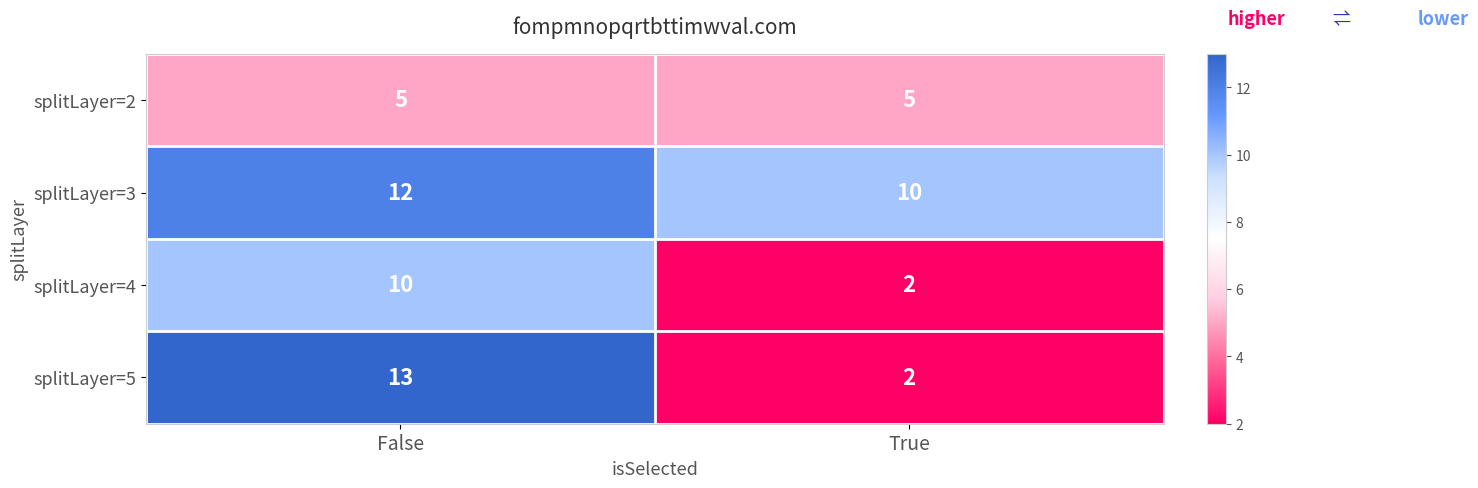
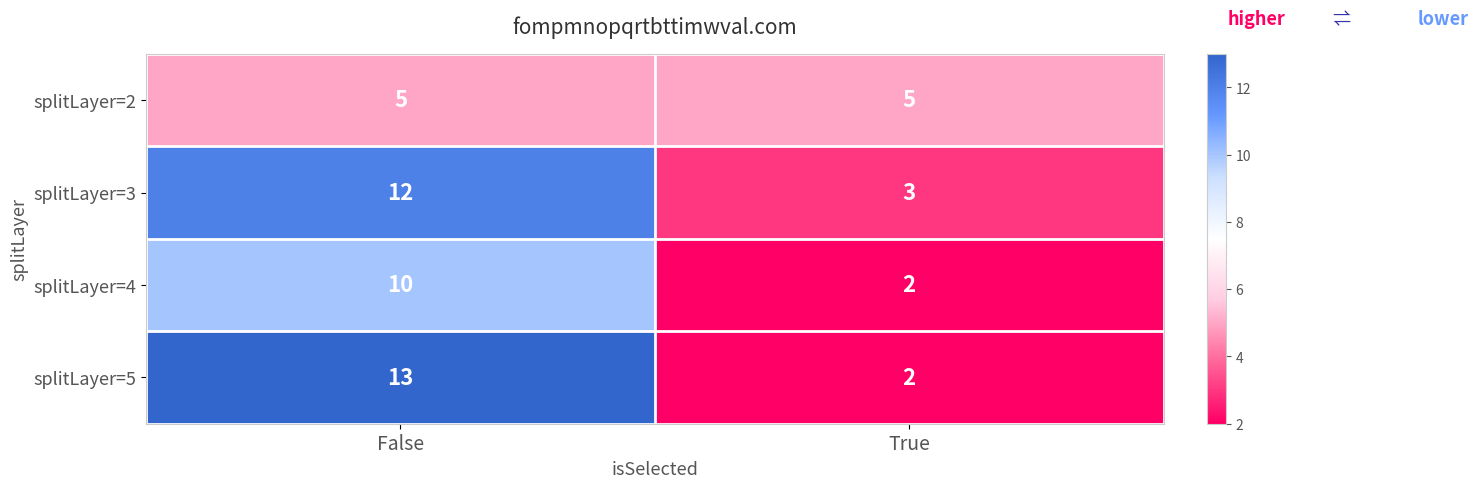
  {
    "splitLayer=2": {
      "False": 5,
      "True": 5
    },
    "splitLayer=3": {
      "False": 12,
-     "True": 10
+     "True": 3
    },
    "splitLayer=4": {
      "False": 10,
      "True": 2
    },
    "splitLayer=5": {
      "False": 13,
      "True": 2
    }
  }
